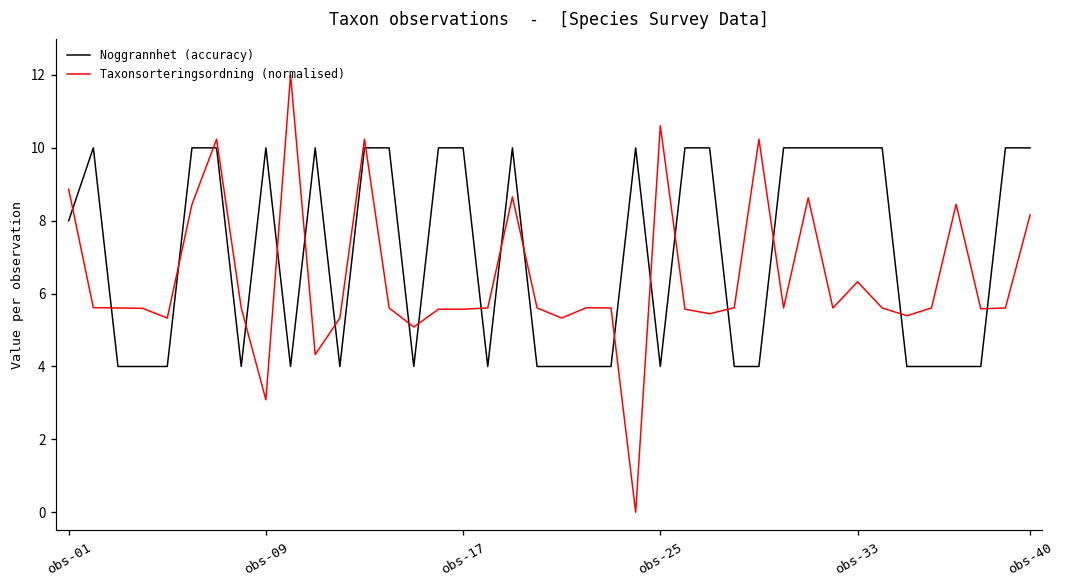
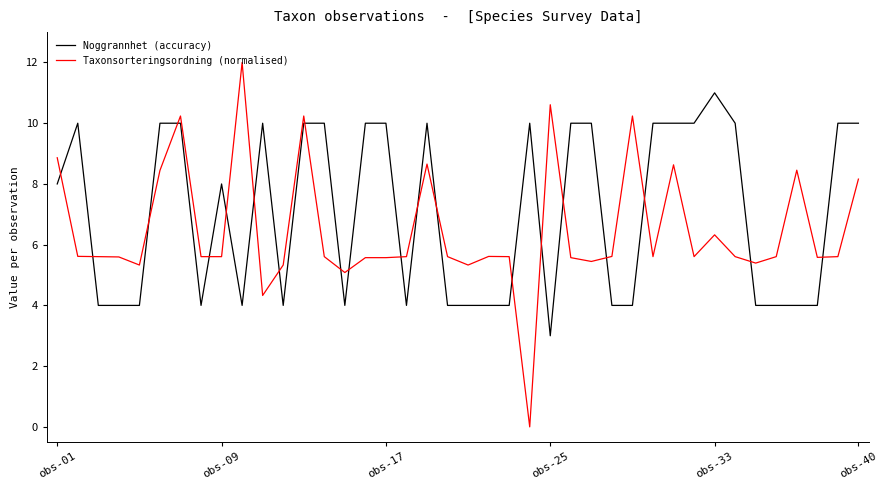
  {
    "Noggrannhet (accuracy)": {
      "obs-01": 8,
-     "obs-09": 10,
+     "obs-09": 8,
      "obs-17": 10,
-     "obs-25": 4,
-     "obs-33": 10,
+     "obs-25": 3,
+     "obs-33": 11,
      "obs-40": 10
    },
    "Taxonsorteringsordning (normalised)": {
      "obs-01": 8.9,
-     "obs-09": 3.1,
+     "obs-09": 5.6,
      "obs-17": 5.6,
      "obs-25": 10.6,
      "obs-33": 6.3,
      "obs-40": 8.2
    }
  }
